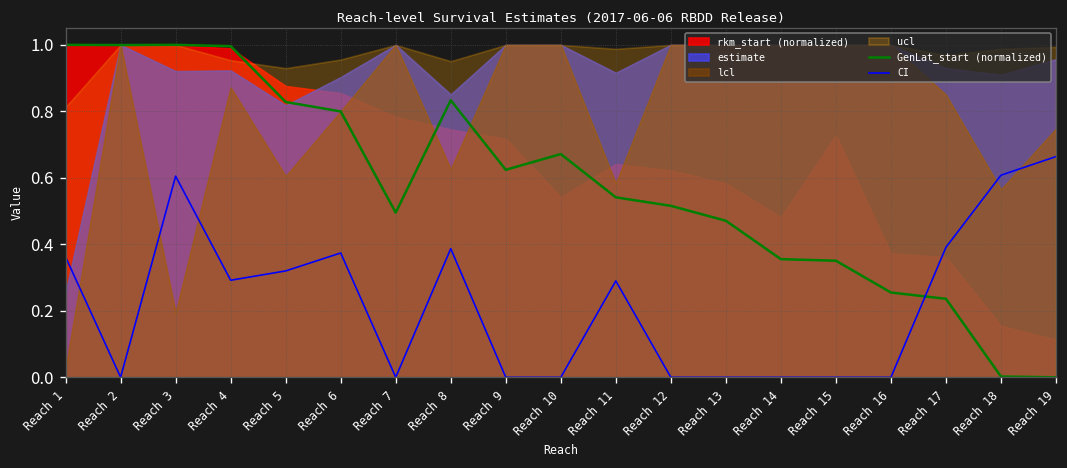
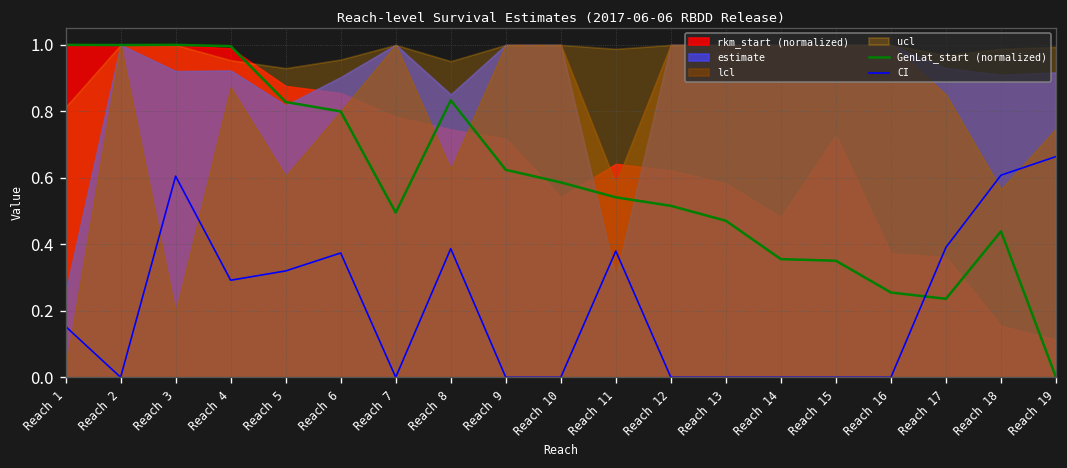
  {
    "GenLat_start (normalized)": {
      "Reach 5": 0.83,
      "Reach 7": 0.50,
      "Reach 8": 0.83,
      "Reach 9": 0.62,
-     "Reach 10": 0.67,
+     "Reach 10": 0.59,
      "Reach 11": 0.54,
      "Reach 12": 0.52,
      "Reach 13": 0.47,
      "Reach 14": 0.36,
      "Reach 15": 0.35,
      "Reach 16": 0.26,
      "Reach 17": 0.24,
-     "Reach 18": 0.00,
+     "Reach 18": 0.44,
      "Reach 19": 0.00
    },
    "rkm_start (normalized)": {
      "Reach 5": 0.88,
      "Reach 6": 0.86,
      "Reach 7": 0.78,
      "Reach 8": 0.75,
      "Reach 9": 0.72,
      "Reach 10": 0.54,
      "Reach 11": 0.64,
      "Reach 12": 0.62,
      "Reach 13": 0.58,
      "Reach 14": 0.48,
      "Reach 15": 0.73,
      "Reach 16": 0.37,
      "Reach 17": 0.36,
      "Reach 18": 0.15,
      "Reach 19": 0.11
    },
    "CI": {
-     "Reach 1": 0.36,
+     "Reach 1": 0.15,
      "Reach 2": 0.00,
      "Reach 3": 0.61,
      "Reach 4": 0.29,
      "Reach 5": 0.32,
      "Reach 6": 0.37,
      "Reach 7": 0.00,
      "Reach 8": 0.39,
      "Reach 9": 0.00,
      "Reach 10": 0.00,
-     "Reach 11": 0.29,
+     "Reach 11": 0.38,
      "Reach 12": 0.00,
      "Reach 13": 0.00,
      "Reach 14": 0.00,
      "Reach 15": 0.00,
      "Reach 16": 0.00,
      "Reach 17": 0.39,
      "Reach 18": 0.61,
      "Reach 19": 0.66
    },
    "estimate": {
      "Reach 1": 0.26,
      "Reach 3": 0.92,
      "Reach 4": 0.92,
      "Reach 5": 0.82,
      "Reach 6": 0.90,
      "Reach 8": 0.85,
-     "Reach 11": 0.92,
-     "Reach 19": 0.96
+     "Reach 11": 0.30,
+     "Reach 19": 0.92
    }
  }
